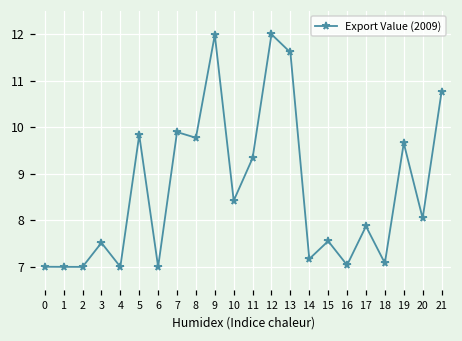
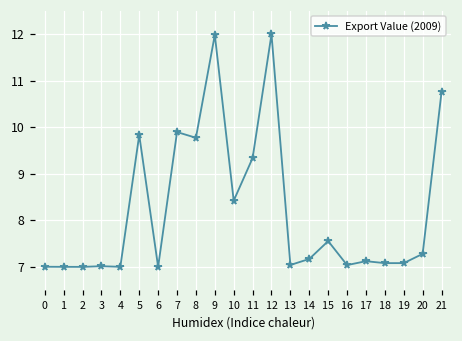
  {
    "0": 7.0,
    "1": 7.0,
    "2": 7.0,
-   "3": 7.5,
+   "3": 7.0,
    "4": 7.0,
    "5": 9.8,
    "6": 7.0,
    "7": 9.9,
    "8": 9.8,
    "9": 12.0,
    "10": 8.4,
    "11": 9.3,
    "12": 12.0,
-   "13": 11.6,
+   "13": 7.0,
    "14": 7.2,
    "15": 7.6,
    "16": 7.0,
-   "17": 7.9,
+   "17": 7.1,
    "18": 7.1,
-   "19": 9.7,
-   "20": 8.0,
+   "19": 7.1,
+   "20": 7.3,
    "21": 10.8
  }
